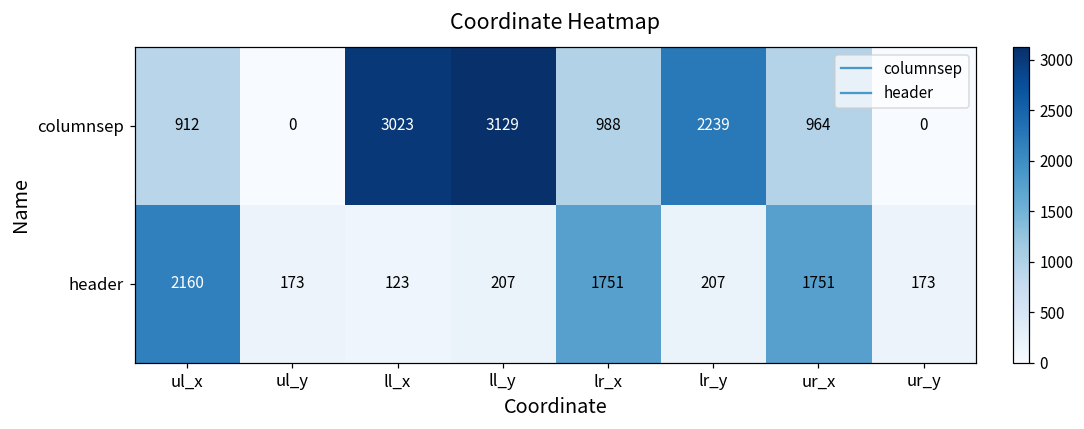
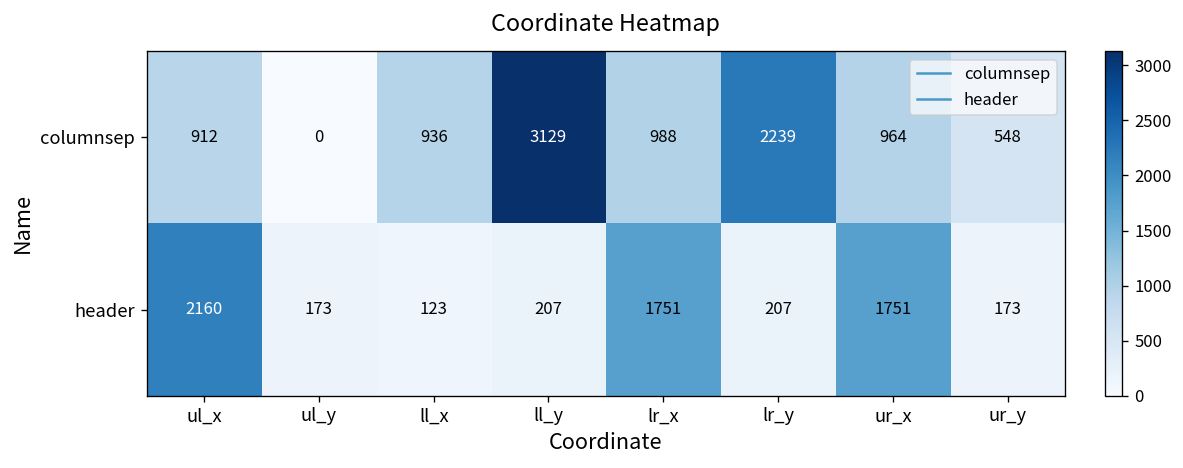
  {
    "columnsep": {
      "ul_x": 912,
      "ul_y": 0,
-     "ll_x": 3023,
+     "ll_x": 936,
      "ll_y": 3129,
      "lr_x": 988,
      "lr_y": 2239,
      "ur_x": 964,
-     "ur_y": 0
+     "ur_y": 548
    },
    "header": {
      "ul_x": 2160,
      "ul_y": 173,
      "ll_x": 123,
      "ll_y": 207,
      "lr_x": 1751,
      "lr_y": 207,
      "ur_x": 1751,
      "ur_y": 173
    }
  }
